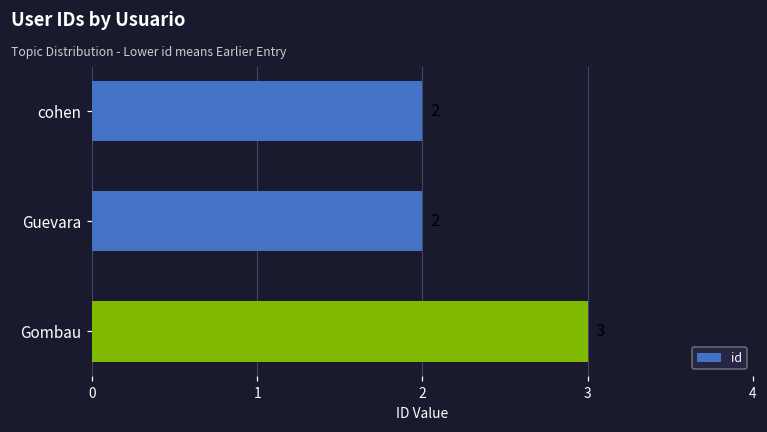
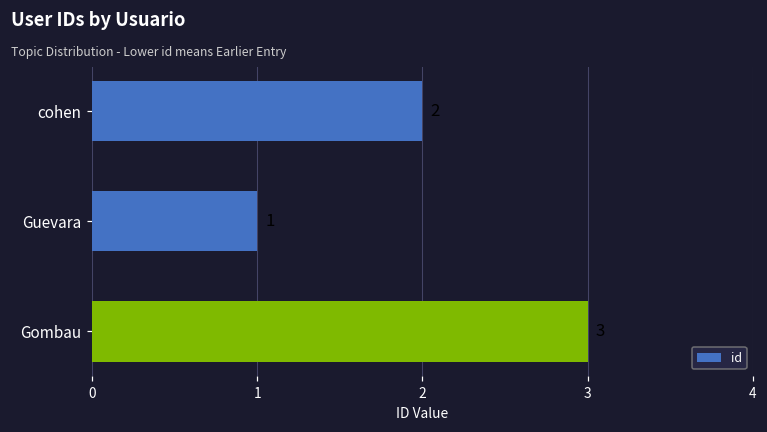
  {
    "cohen": 2,
-   "Guevara": 2,
+   "Guevara": 1,
    "Gombau": 3
  }
